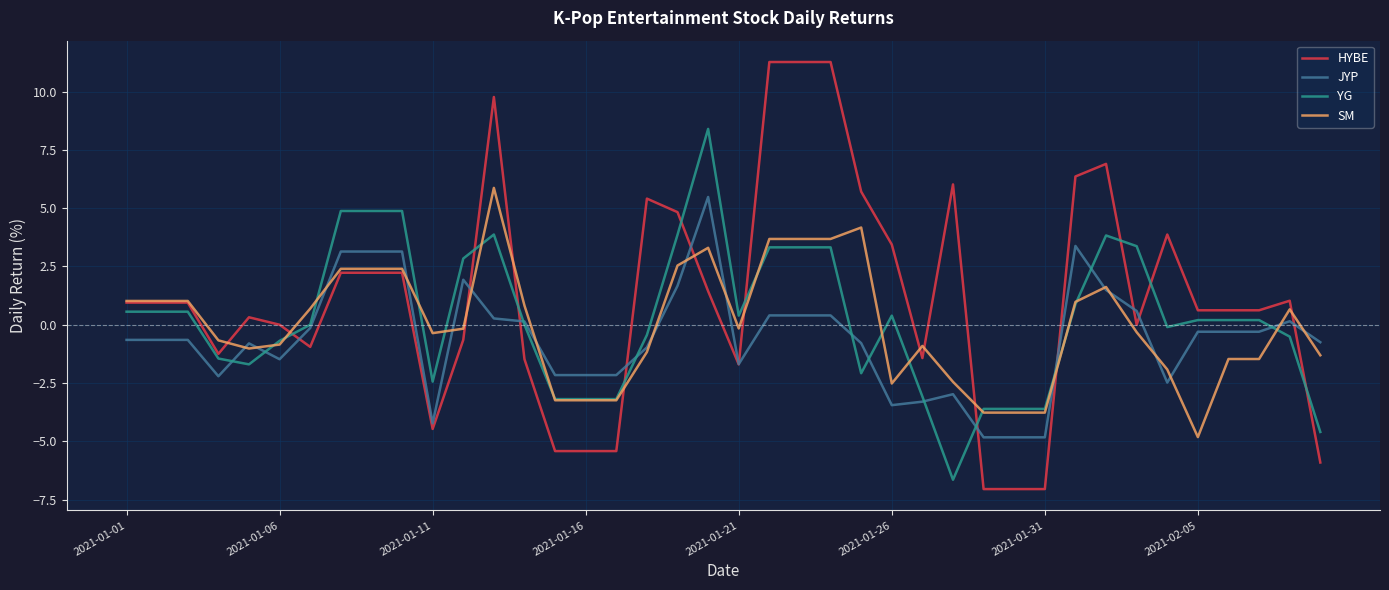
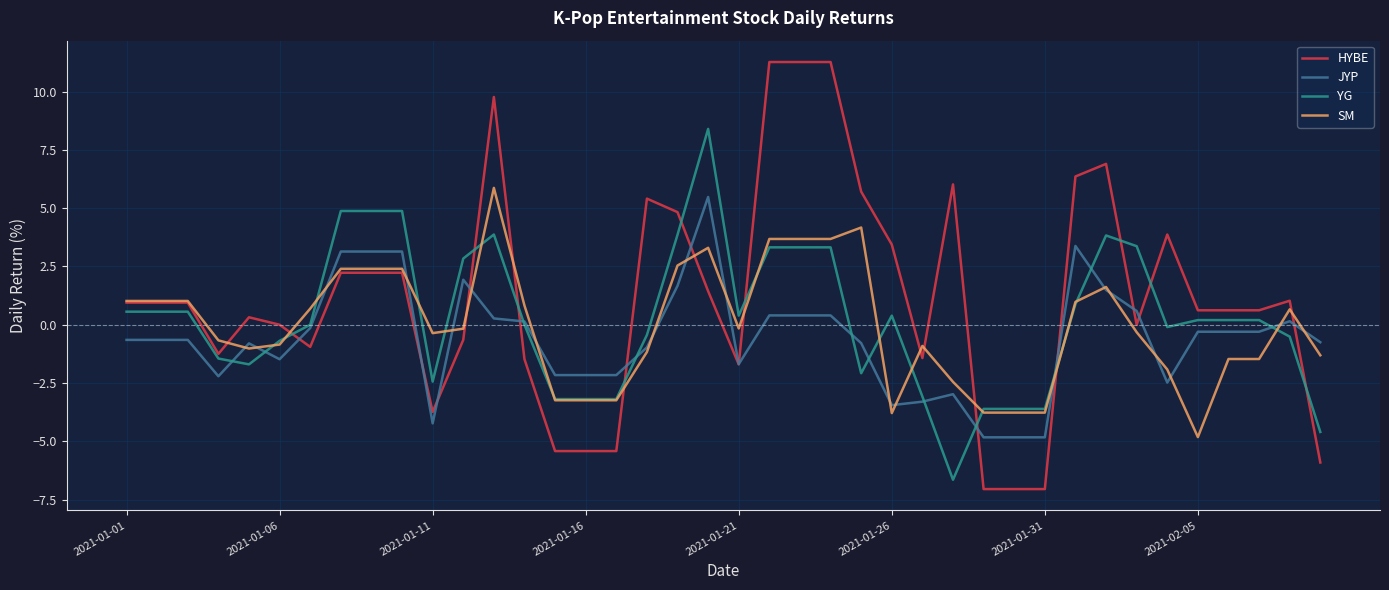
  {
    "HYBE": {
      "2021-01-06": 0.0,
-     "2021-01-11": -4.5,
+     "2021-01-11": -3.7,
      "2021-01-16": -5.4,
      "2021-01-26": 3.4,
      "2021-01-31": -7.1,
      "2021-02-05": 0.6
    },
    "SM": {
      "2021-01-06": -0.9,
      "2021-01-11": -0.4,
      "2021-01-21": -0.2,
-     "2021-01-26": -2.5,
+     "2021-01-26": -3.8,
      "2021-01-31": -3.8,
      "2021-02-05": -4.8
    }
  }
